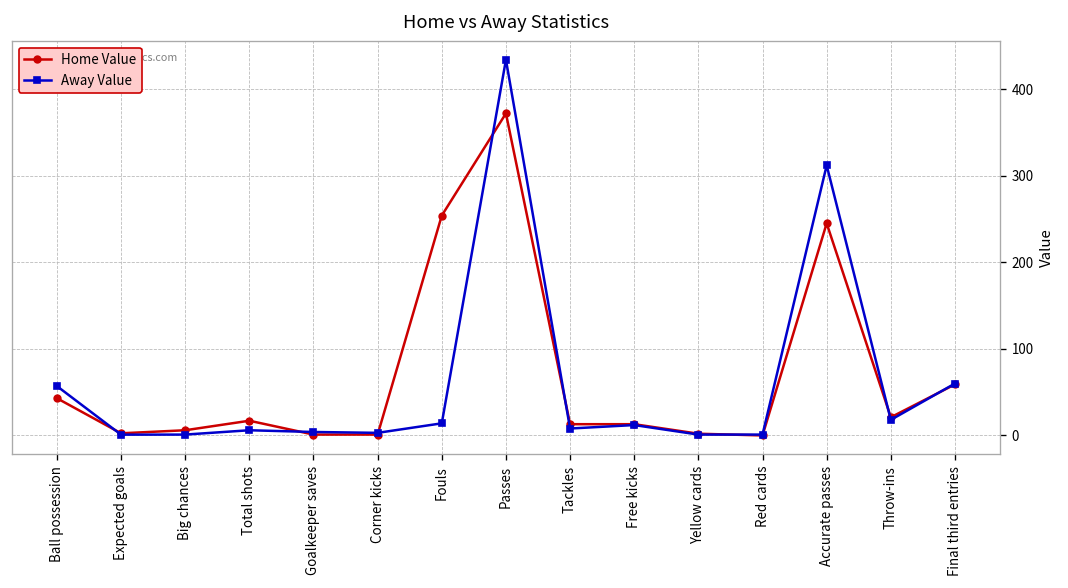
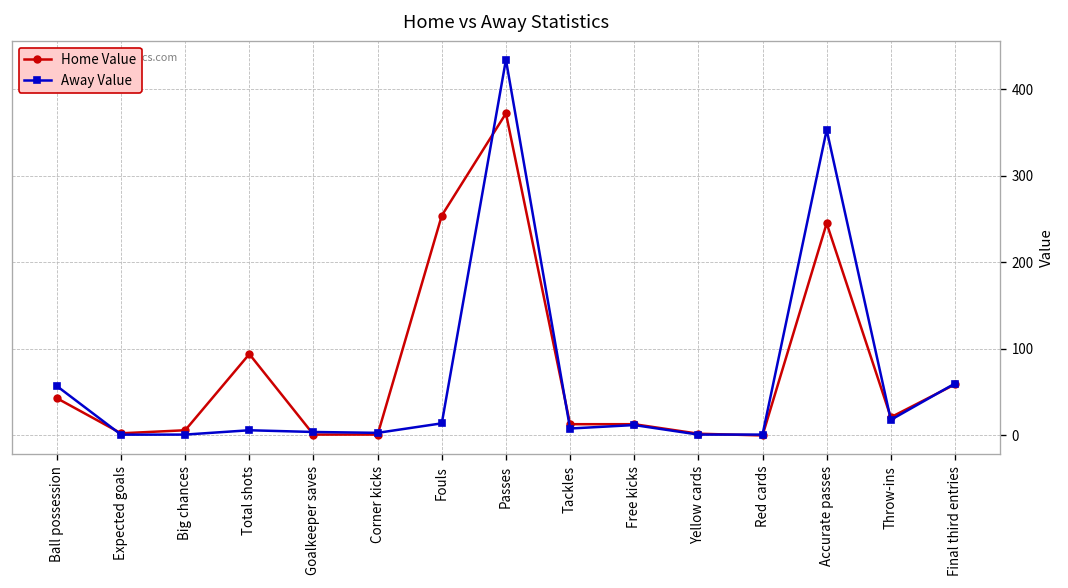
  {
    "Home Value": {
      "Ball possession": 40,
      "Big chances": 10,
-     "Total shots": 20,
+     "Total shots": 90,
      "Fouls": 250,
      "Passes": 370,
      "Tackles": 10,
      "Accurate passes": 250
    },
    "Away Value": {
      "Ball possession": 60,
      "Big chances": 0,
      "Total shots": 10,
      "Fouls": 10,
      "Passes": 430,
      "Tackles": 10,
-     "Accurate passes": 310
+     "Accurate passes": 350
    }
  }
